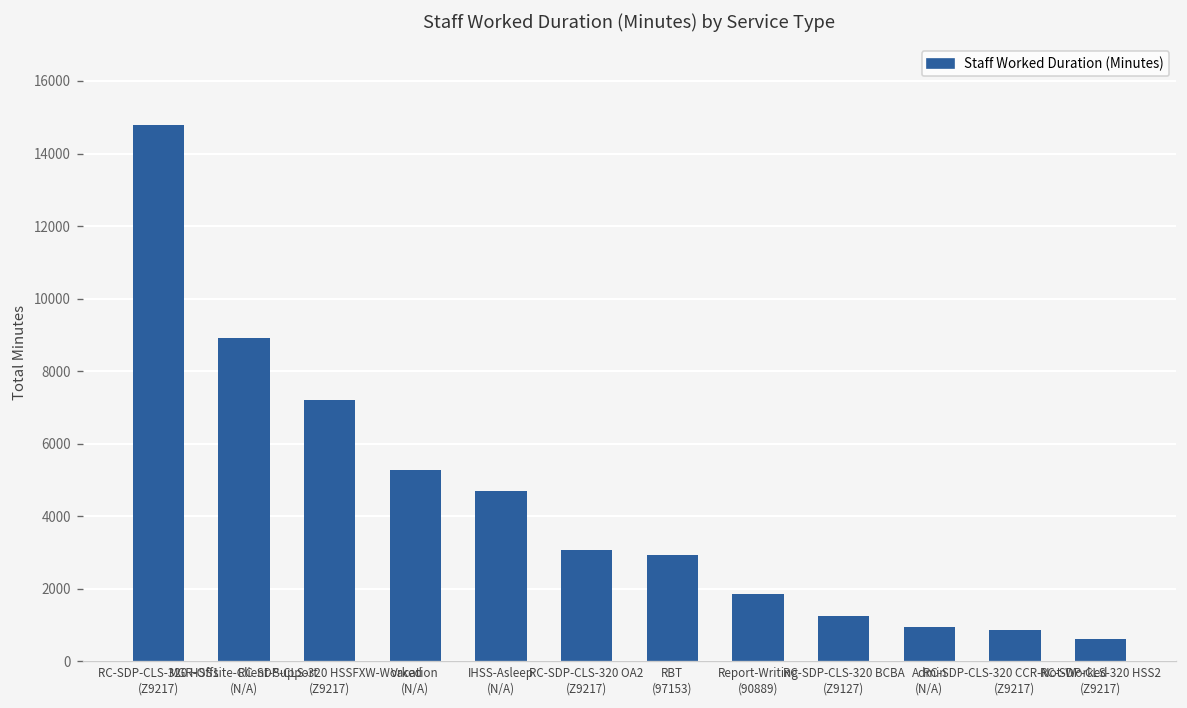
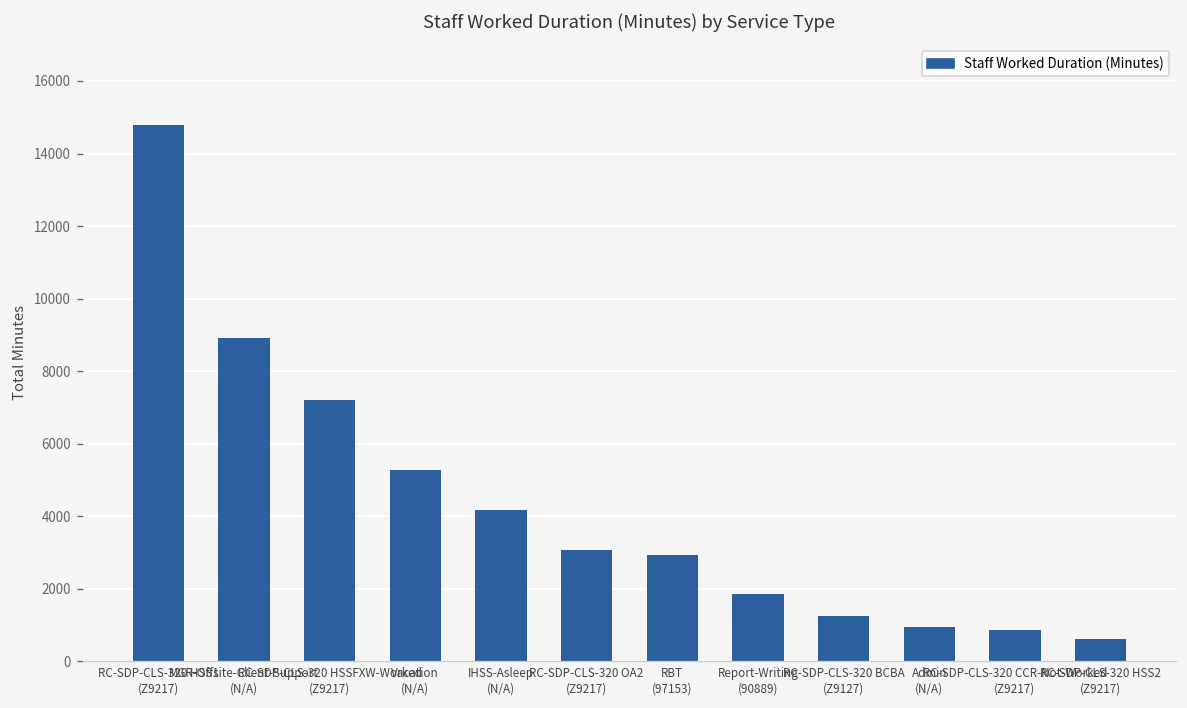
  {
-   "IHSS-Asleep (N/A)": 4700,
+   "IHSS-Asleep (N/A)": 4200,
    "RC-SDP-CLS-320 OA2 (Z9217)": 3100,
    "RBT (97153)": 2900,
    "RC-SDP-CLS-320 BCBA (Z9127)": 1300
  }
